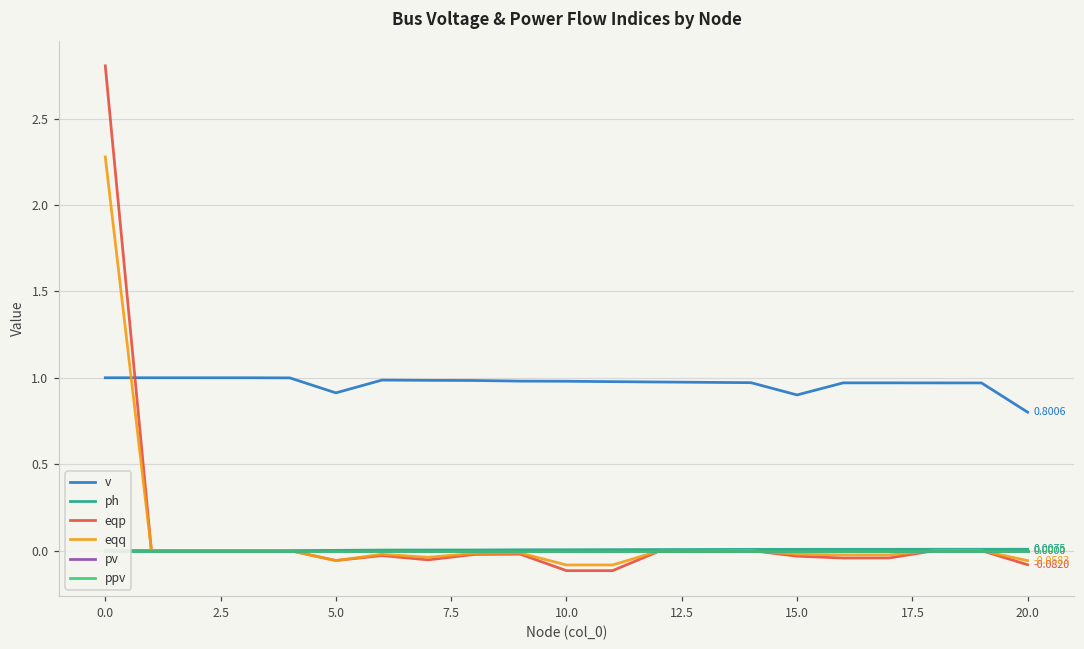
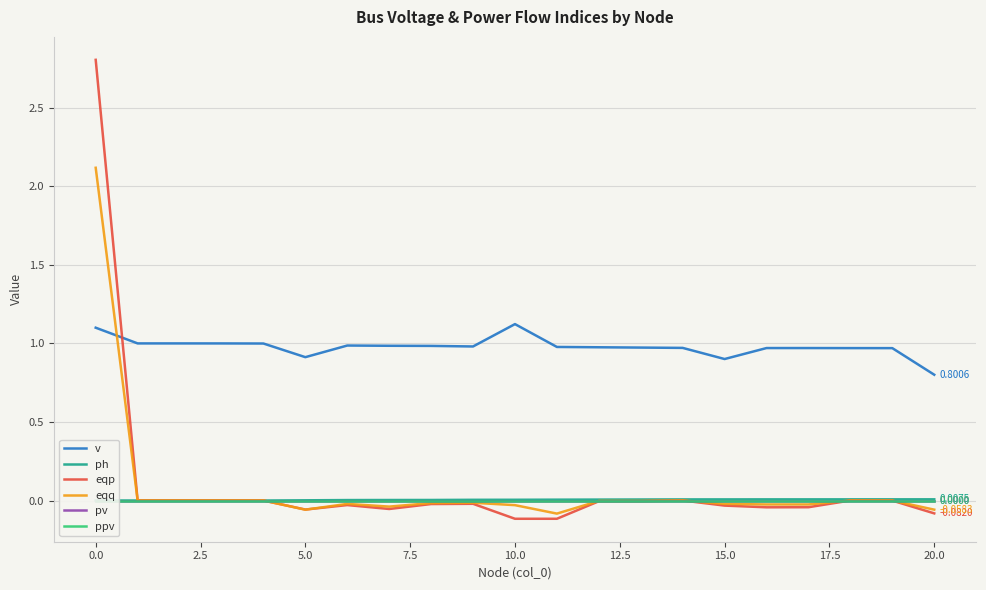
  {
    "v": {
-     "0.0": 1.0,
+     "0.0": 1.1,
      "5.0": 0.91,
-     "10.0": 0.98,
+     "10.0": 1.12,
      "15.0": 0.90
    },
    "eqp": {
      "0.0": 2.81,
      "10.0": -0.12
    },
    "eqq": {
-     "0.0": 2.28,
-     "10.0": -0.08
+     "0.0": 2.12,
+     "10.0": -0.03
    }
  }
